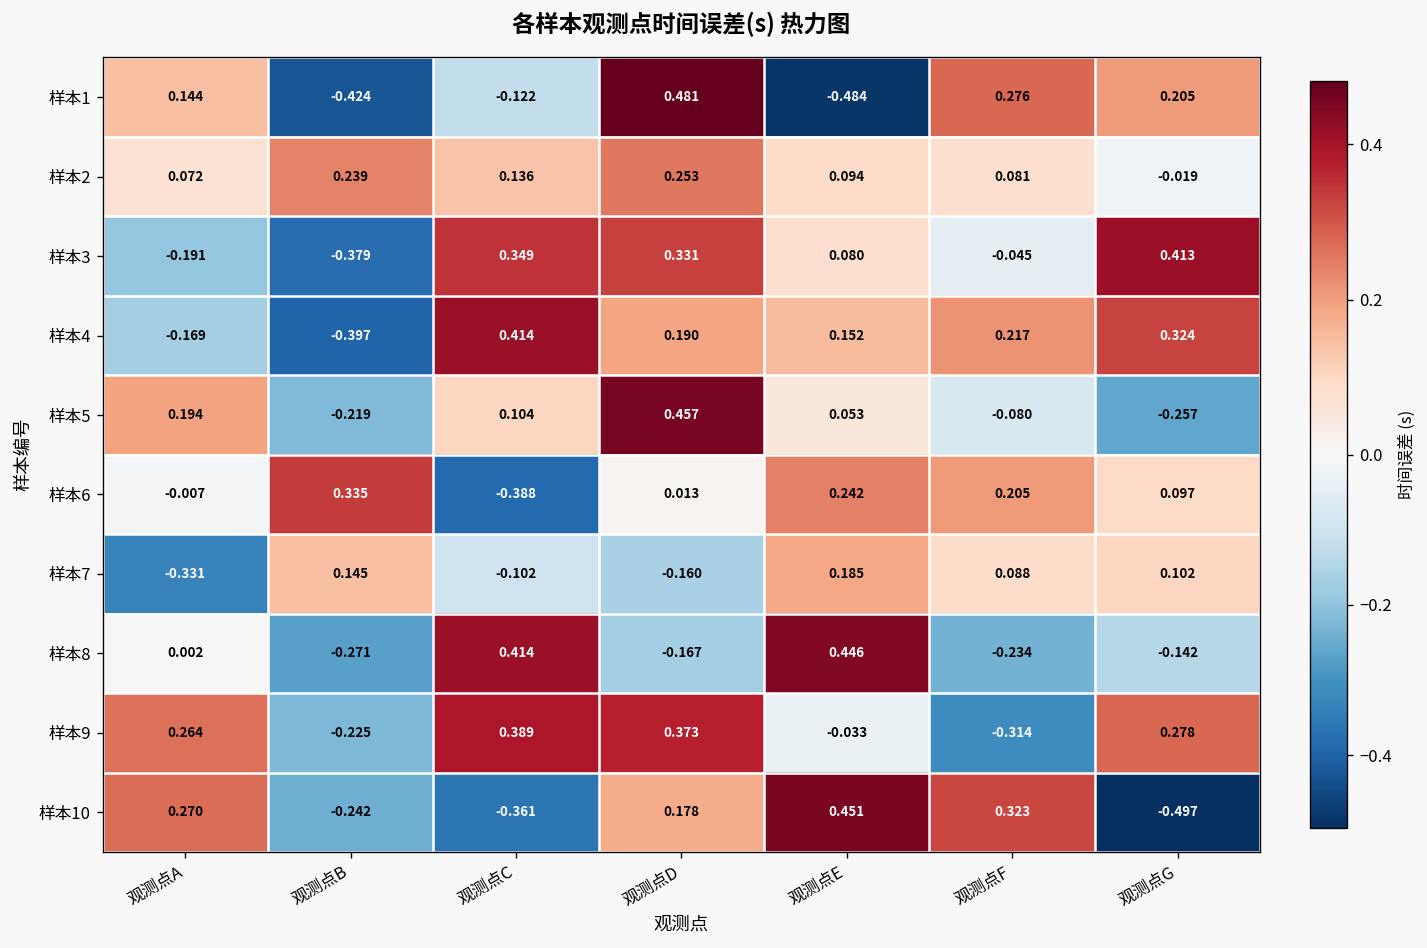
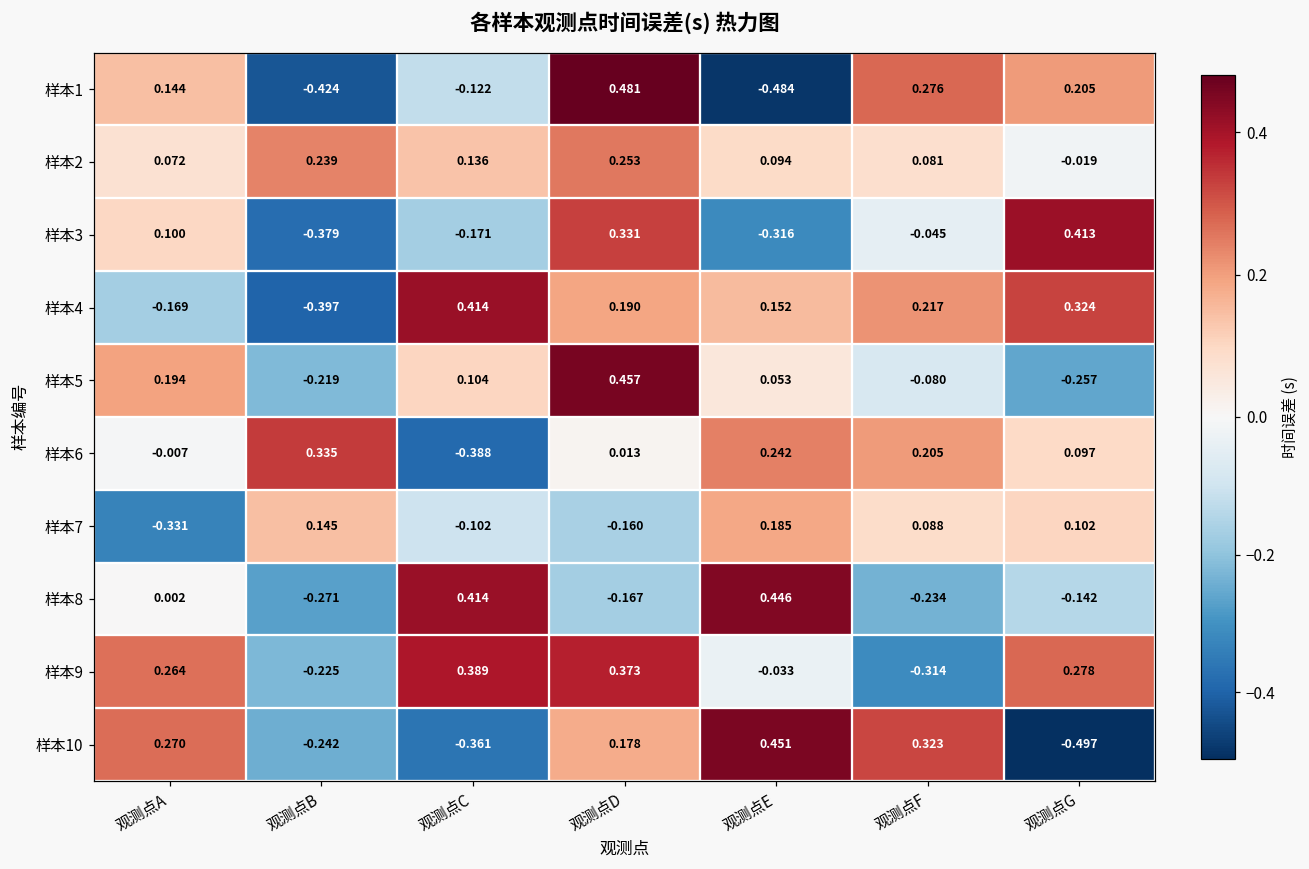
  {
    "样本1": {
      "观测点A": 0.144,
      "观测点B": -0.424,
      "观测点C": -0.122,
      "观测点D": 0.481,
      "观测点E": -0.484,
      "观测点F": 0.276,
      "观测点G": 0.205
    },
    "样本2": {
      "观测点A": 0.072,
      "观测点B": 0.239,
      "观测点C": 0.136,
      "观测点D": 0.253,
      "观测点E": 0.094,
      "观测点F": 0.081,
      "观测点G": -0.019
    },
    "样本3": {
-     "观测点A": -0.191,
+     "观测点A": 0.100,
      "观测点B": -0.379,
-     "观测点C": 0.349,
+     "观测点C": -0.171,
      "观测点D": 0.331,
-     "观测点E": 0.080,
+     "观测点E": -0.316,
      "观测点F": -0.045,
      "观测点G": 0.413
    },
    "样本4": {
      "观测点A": -0.169,
      "观测点B": -0.397,
      "观测点C": 0.414,
      "观测点D": 0.190,
      "观测点E": 0.152,
      "观测点F": 0.217,
      "观测点G": 0.324
    },
    "样本5": {
      "观测点A": 0.194,
      "观测点B": -0.219,
      "观测点C": 0.104,
      "观测点D": 0.457,
      "观测点E": 0.053,
      "观测点F": -0.080,
      "观测点G": -0.257
    },
    "样本6": {
      "观测点A": -0.007,
      "观测点B": 0.335,
      "观测点C": -0.388,
      "观测点D": 0.013,
      "观测点E": 0.242,
      "观测点F": 0.205,
      "观测点G": 0.097
    },
    "样本7": {
      "观测点A": -0.331,
      "观测点B": 0.145,
      "观测点C": -0.102,
      "观测点D": -0.160,
      "观测点E": 0.185,
      "观测点F": 0.088,
      "观测点G": 0.102
    },
    "样本8": {
      "观测点A": 0.002,
      "观测点B": -0.271,
      "观测点C": 0.414,
      "观测点D": -0.167,
      "观测点E": 0.446,
      "观测点F": -0.234,
      "观测点G": -0.142
    },
    "样本9": {
      "观测点A": 0.264,
      "观测点B": -0.225,
      "观测点C": 0.389,
      "观测点D": 0.373,
      "观测点E": -0.033,
      "观测点F": -0.314,
      "观测点G": 0.278
    },
    "样本10": {
      "观测点A": 0.270,
      "观测点B": -0.242,
      "观测点C": -0.361,
      "观测点D": 0.178,
      "观测点E": 0.451,
      "观测点F": 0.323,
      "观测点G": -0.497
    }
  }
